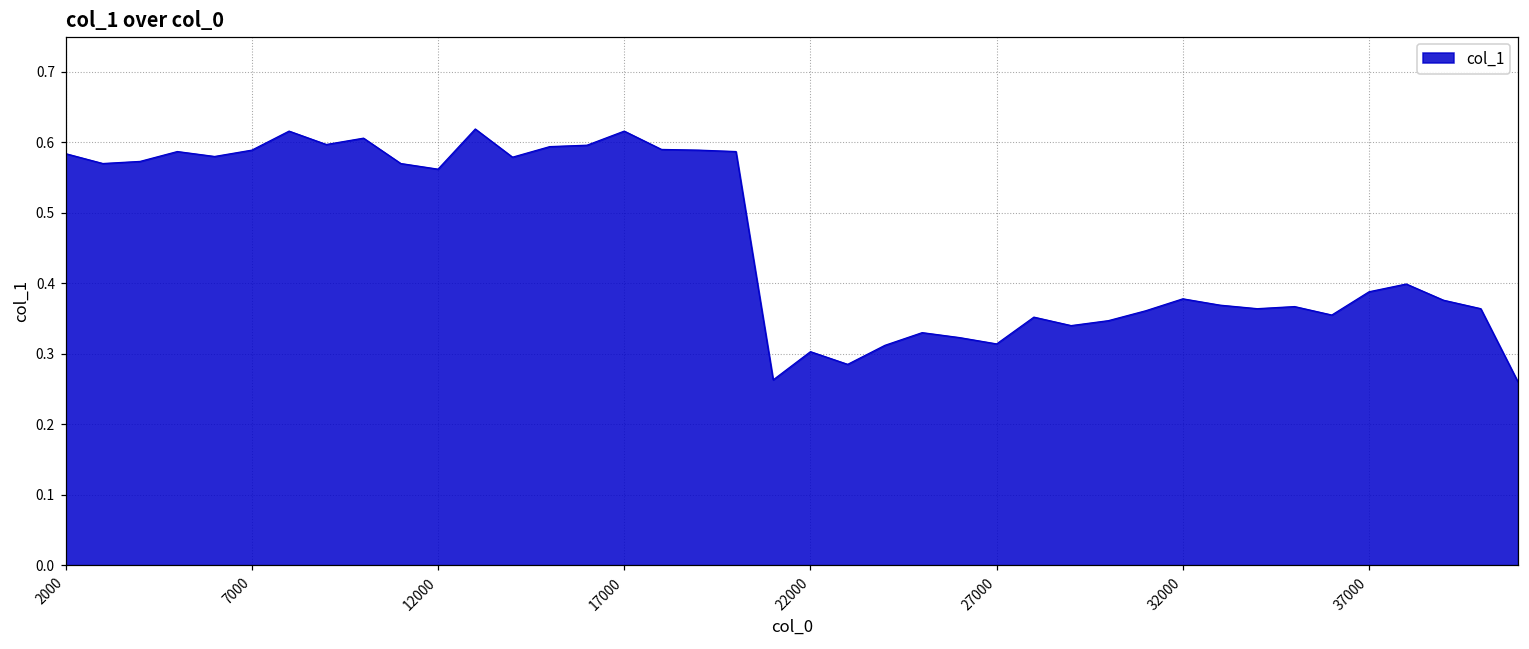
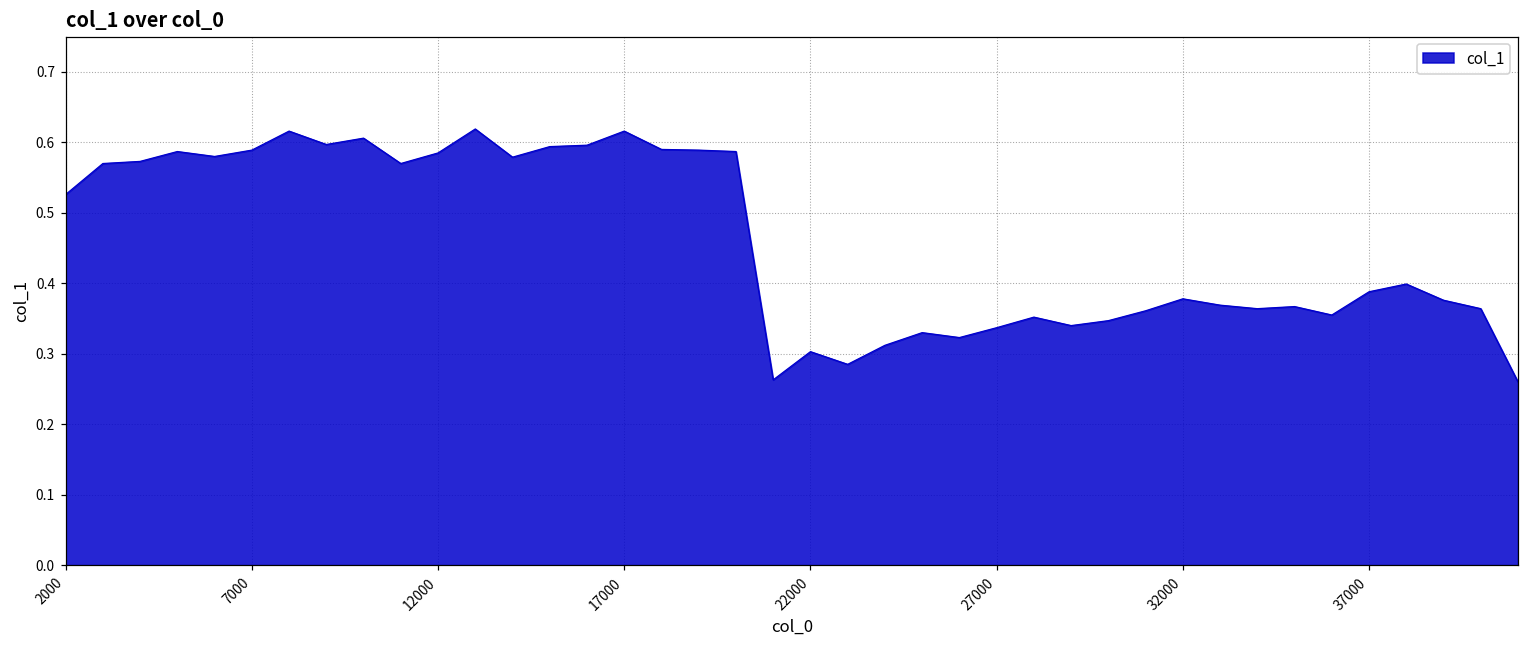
  {
-   "2000": 0.58,
+   "2000": 0.53,
    "7000": 0.59,
-   "12000": 0.56,
+   "12000": 0.59,
    "17000": 0.62,
    "22000": 0.30,
-   "27000": 0.31,
+   "27000": 0.34,
    "32000": 0.38,
    "37000": 0.39
  }
